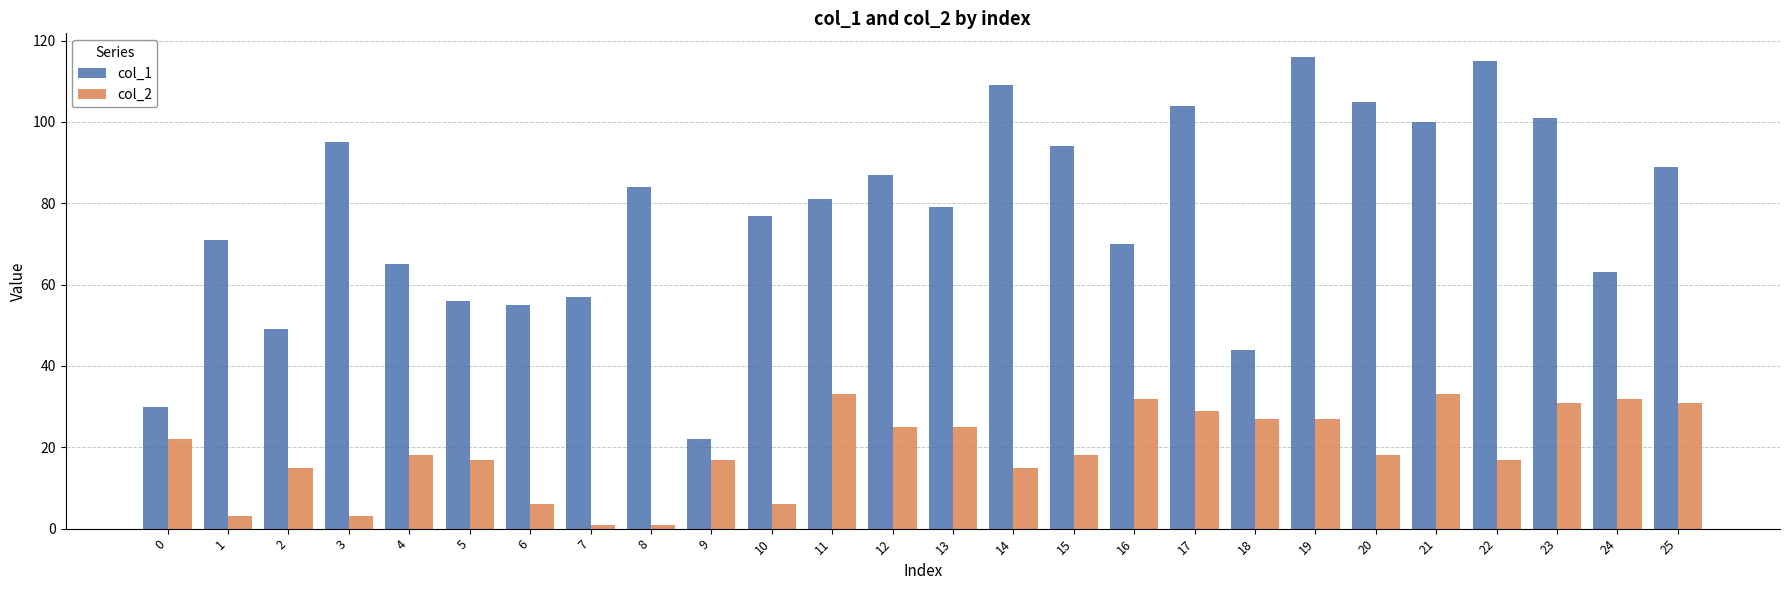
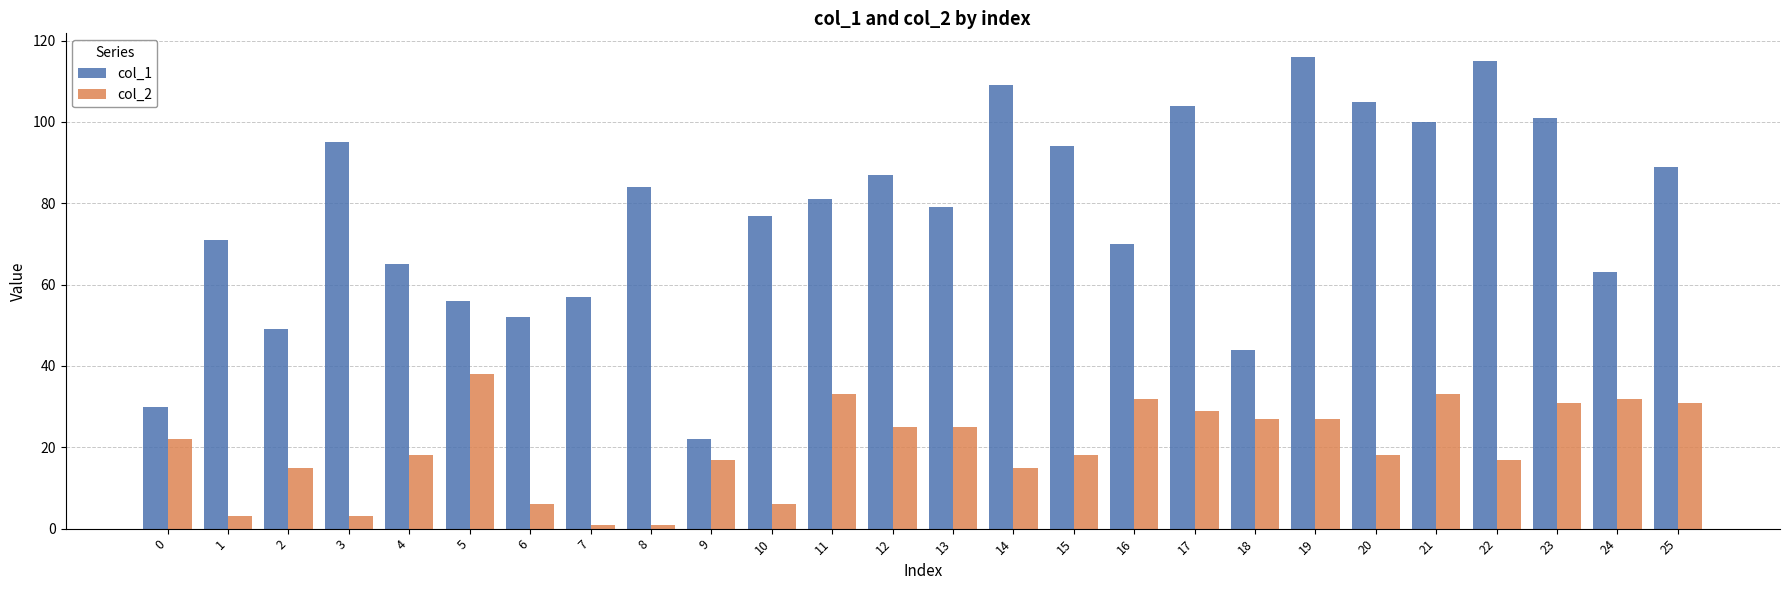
  {
    "col_1": {
      "0": 30,
      "1": 71,
      "2": 49,
      "3": 95,
      "4": 65,
      "5": 56,
-     "6": 55,
+     "6": 52,
      "7": 57,
      "8": 84,
      "9": 22,
      "10": 77,
      "11": 81,
      "12": 87,
      "13": 79,
      "14": 109,
      "15": 94,
      "16": 70,
      "17": 104,
      "18": 44,
      "19": 116,
      "20": 105,
      "21": 100,
      "22": 115,
      "23": 101,
      "24": 63,
      "25": 89
    },
    "col_2": {
      "0": 22,
      "1": 3,
      "2": 15,
      "3": 3,
      "4": 18,
-     "5": 17,
+     "5": 38,
      "6": 6,
      "7": 1,
      "8": 1,
      "9": 17,
      "10": 6,
      "11": 33,
      "12": 25,
      "13": 25,
      "14": 15,
      "15": 18,
      "16": 32,
      "17": 29,
      "18": 27,
      "19": 27,
      "20": 18,
      "21": 33,
      "22": 17,
      "23": 31,
      "24": 32,
      "25": 31
    }
  }
